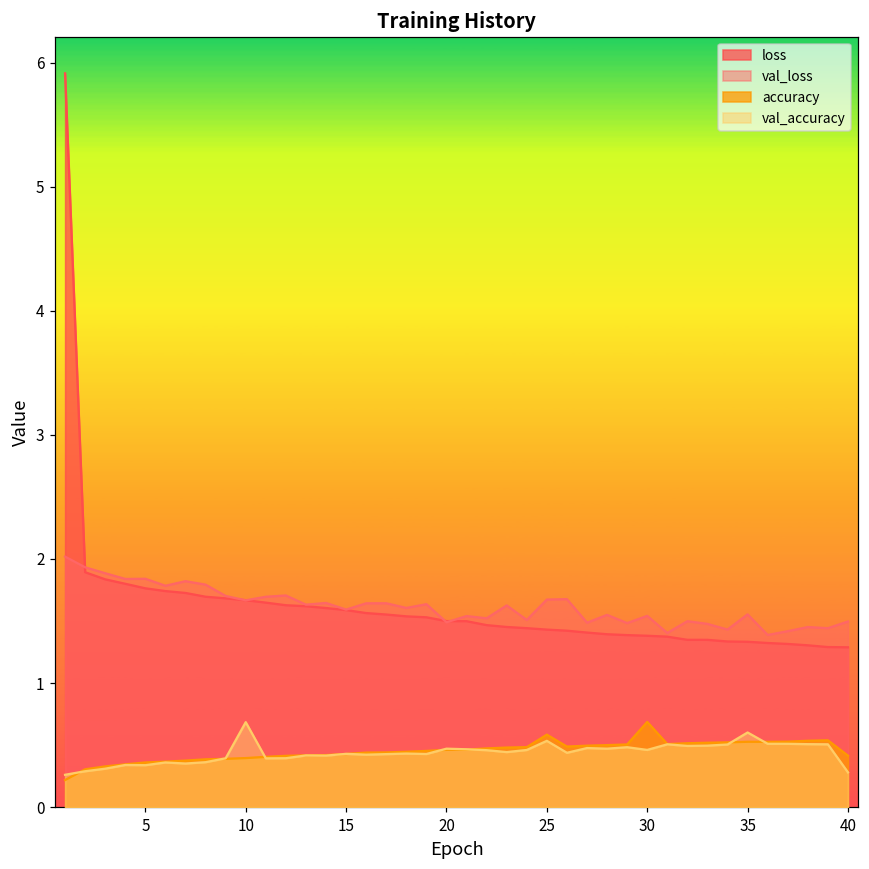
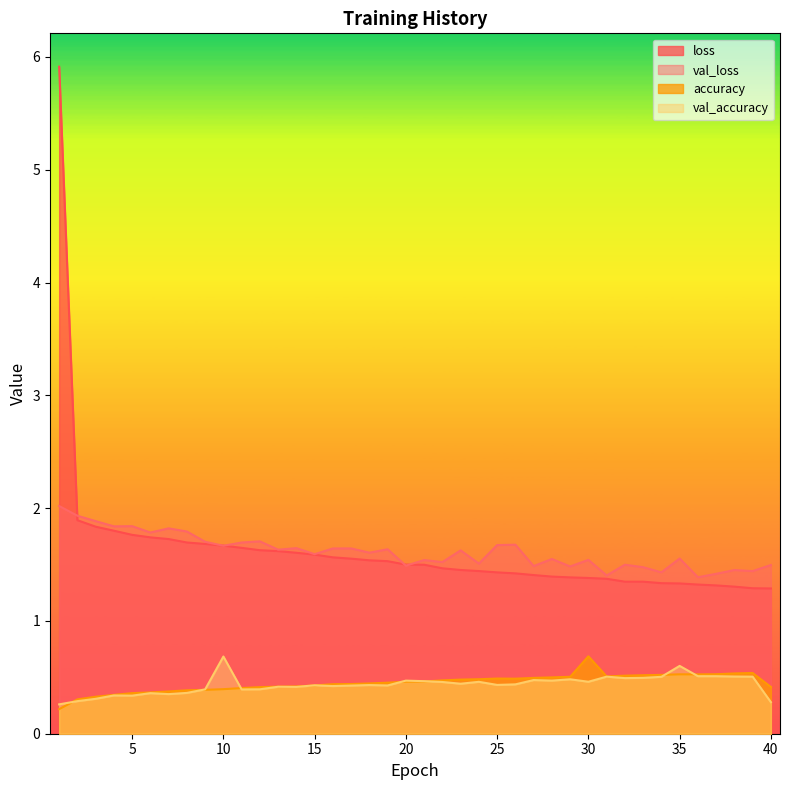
  {
    "accuracy": {
      "10": 0.39,
-     "25": 0.58,
+     "25": 0.49,
      "30": 0.69,
      "35": 0.53,
      "40": 0.41
    },
    "val_accuracy": {
      "10": 0.68,
-     "25": 0.53,
+     "25": 0.43,
      "30": 0.46,
      "35": 0.60,
      "40": 0.28
    }
  }
